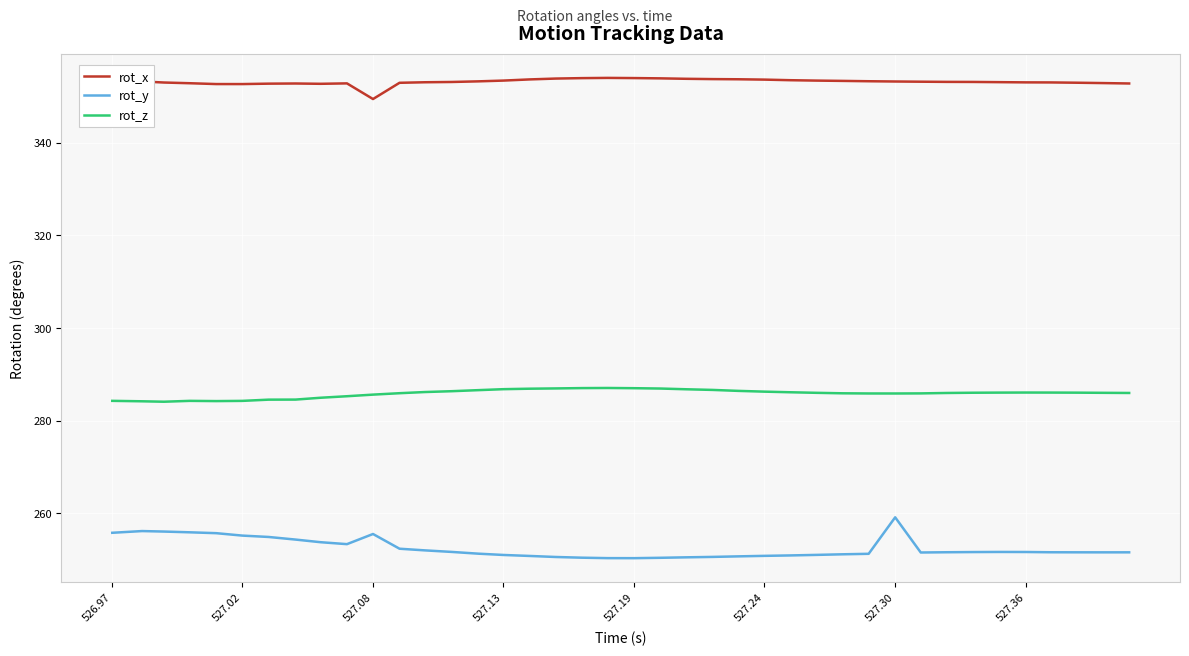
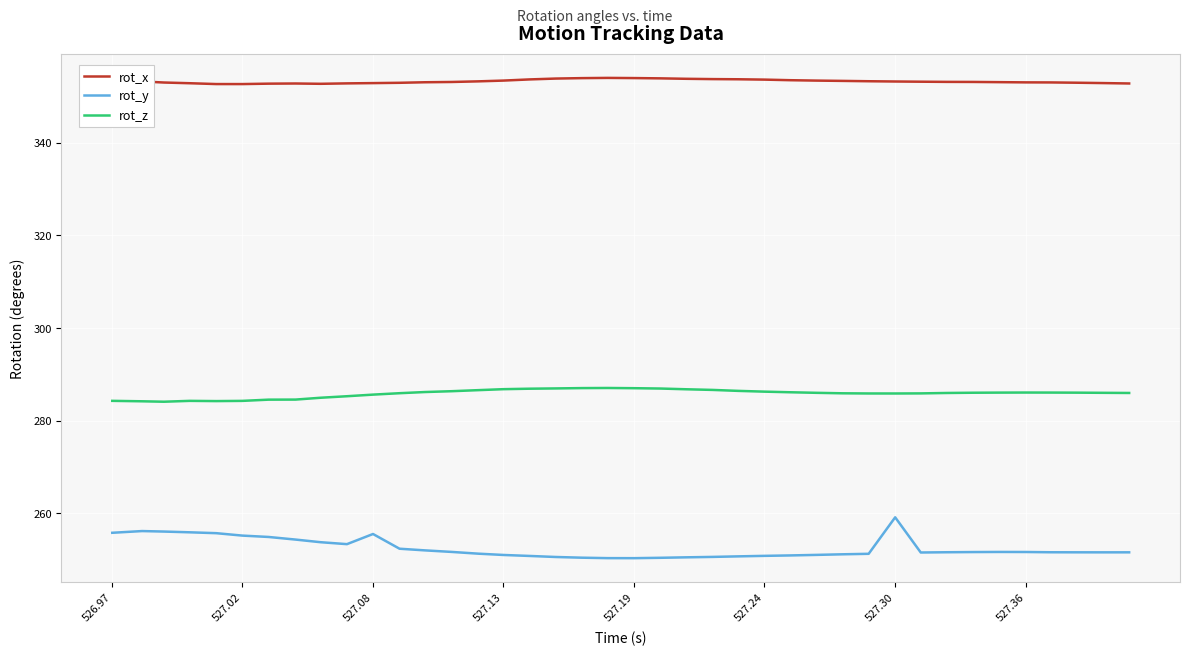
  {
    "rot_x": {
      "527.02": 353,
-     "527.08": 349,
+     "527.08": 353,
      "527.13": 353,
      "527.19": 354,
      "527.24": 354,
      "527.30": 353,
      "527.36": 353
    },
    "rot_y": {
      "526.97": 256,
      "527.02": 255,
      "527.08": 256,
      "527.13": 251,
      "527.19": 250,
      "527.24": 251,
      "527.30": 259,
      "527.36": 252
    },
    "rot_z": {
      "526.97": 284,
      "527.02": 284,
      "527.08": 286,
      "527.13": 287,
      "527.19": 287,
      "527.24": 286,
      "527.30": 286,
      "527.36": 286
    }
  }
